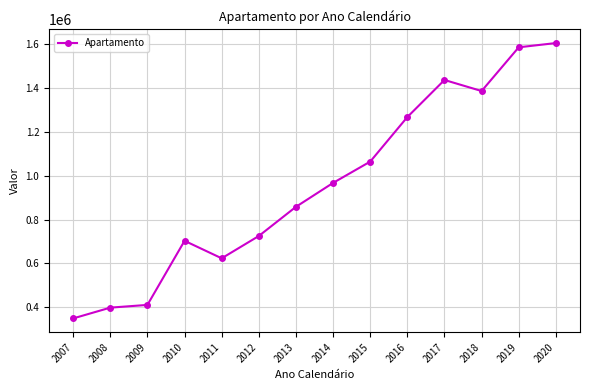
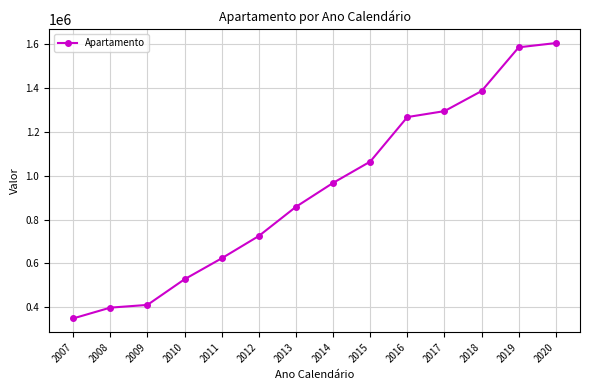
  {
    "2007": 350000,
    "2008": 400000,
    "2009": 410000,
-   "2010": 700000,
+   "2010": 530000,
    "2011": 620000,
    "2012": 730000,
    "2013": 860000,
    "2014": 970000,
    "2015": 1060000,
    "2016": 1270000,
-   "2017": 1440000,
+   "2017": 1300000,
    "2018": 1390000,
    "2019": 1590000,
    "2020": 1610000
  }
